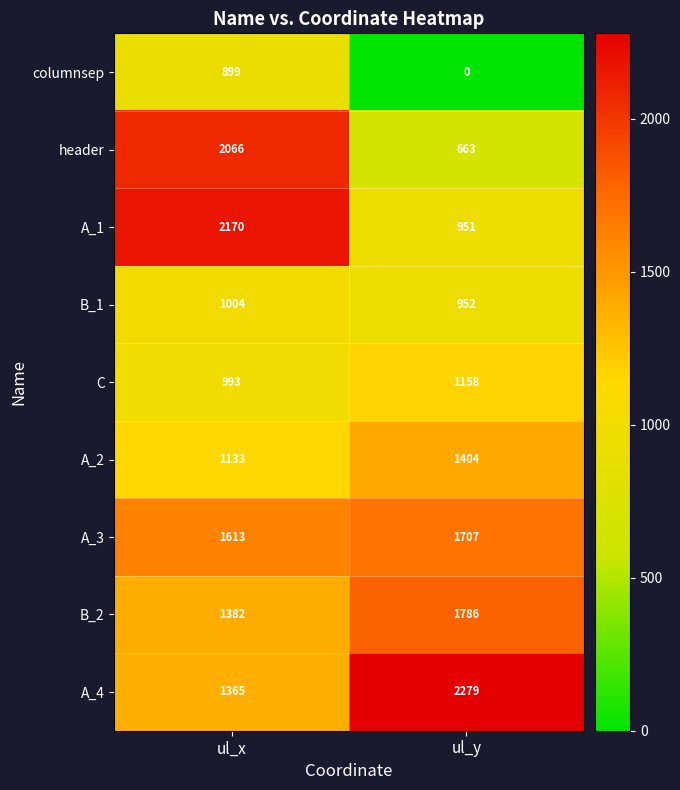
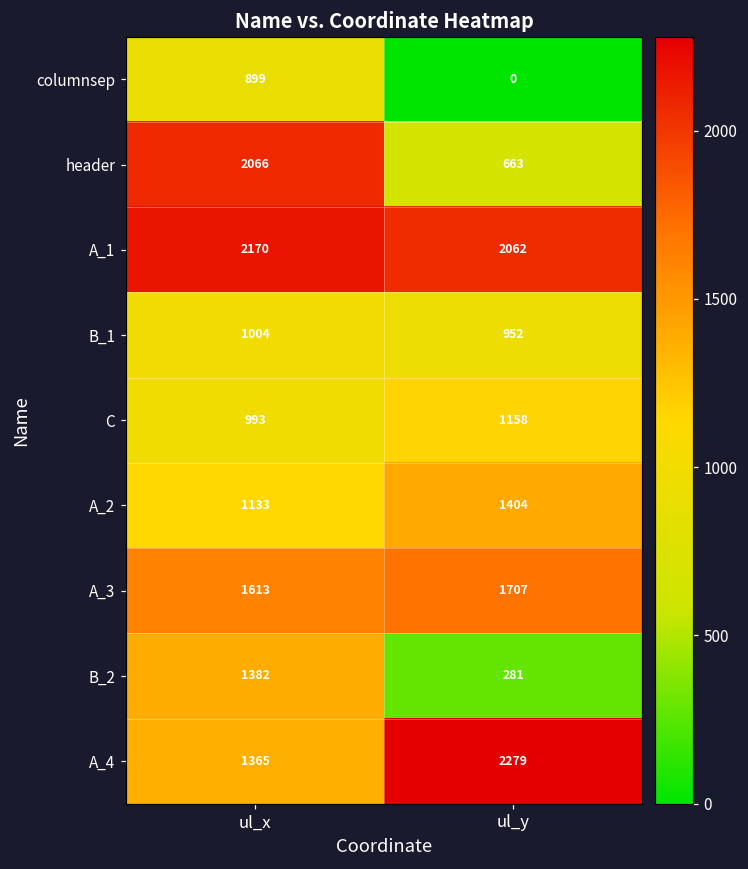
  {
    "columnsep": {
      "ul_x": 899,
      "ul_y": 0
    },
    "header": {
      "ul_x": 2066,
      "ul_y": 663
    },
    "A_1": {
      "ul_x": 2170,
-     "ul_y": 951
+     "ul_y": 2062
    },
    "B_1": {
      "ul_x": 1004,
      "ul_y": 952
    },
    "C": {
      "ul_x": 993,
      "ul_y": 1158
    },
    "A_2": {
      "ul_x": 1133,
      "ul_y": 1404
    },
    "A_3": {
      "ul_x": 1613,
      "ul_y": 1707
    },
    "B_2": {
      "ul_x": 1382,
-     "ul_y": 1786
+     "ul_y": 281
    },
    "A_4": {
      "ul_x": 1365,
      "ul_y": 2279
    }
  }
